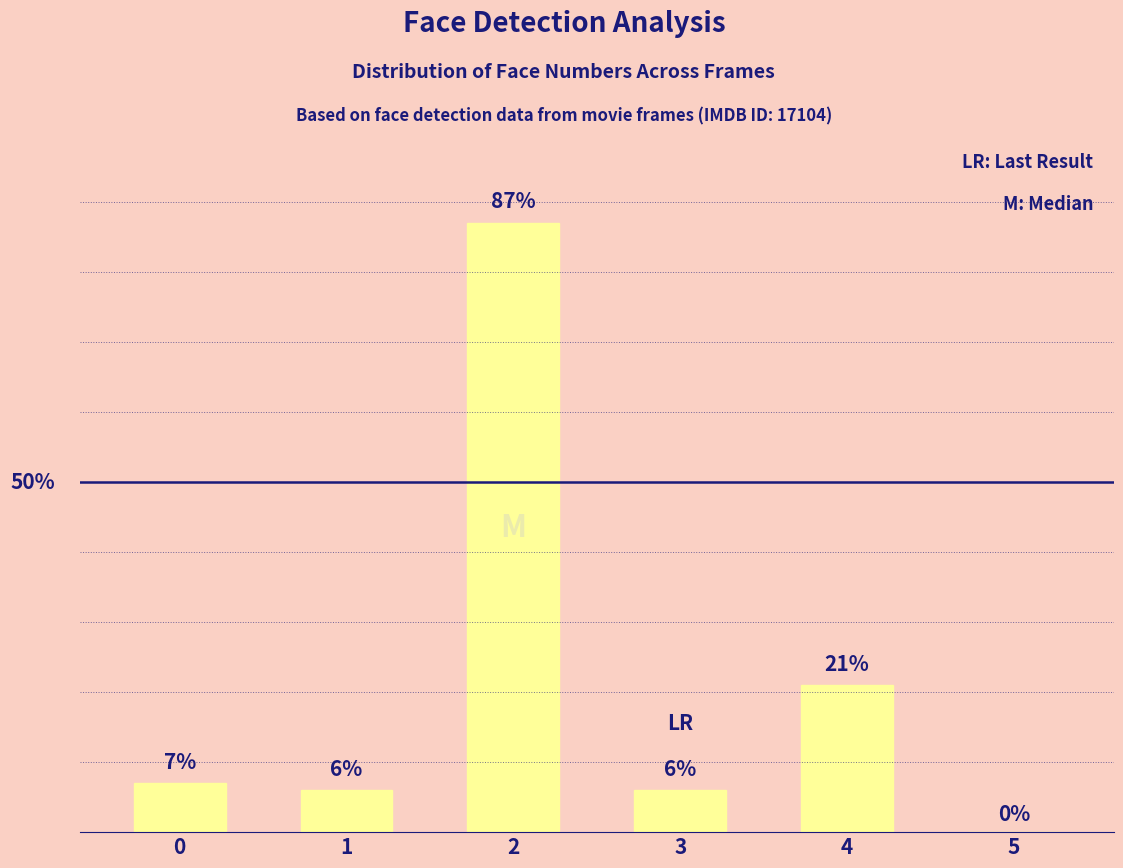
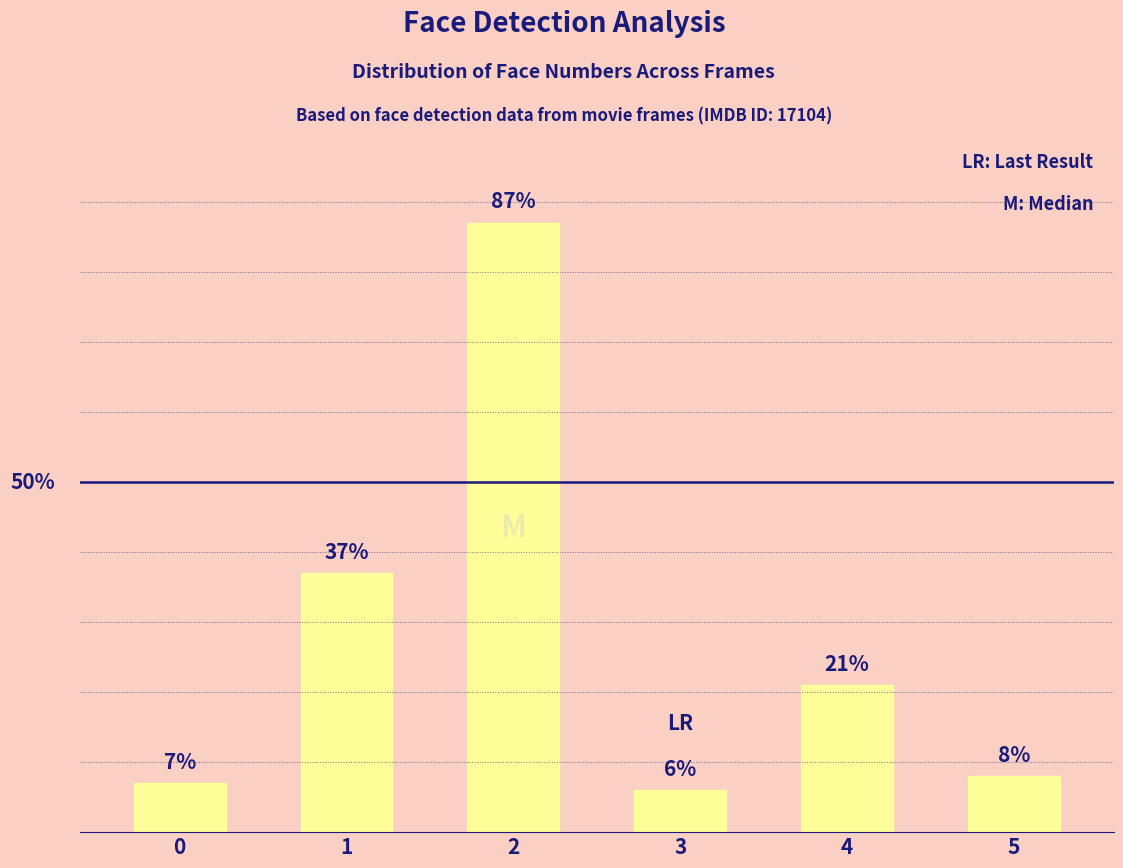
  {
    "0": "7%",
-   "1": "6%",
+   "1": "37%",
    "2": "87%",
    "3": "6%",
    "4": "21%",
-   "5": "0%"
+   "5": "8%"
  }
